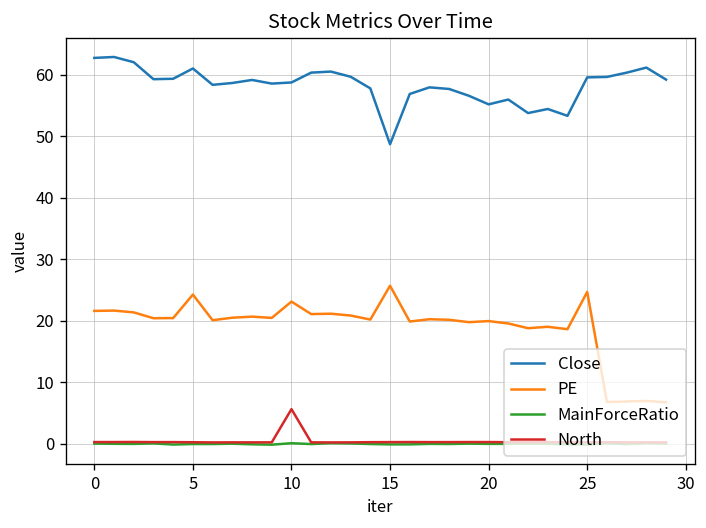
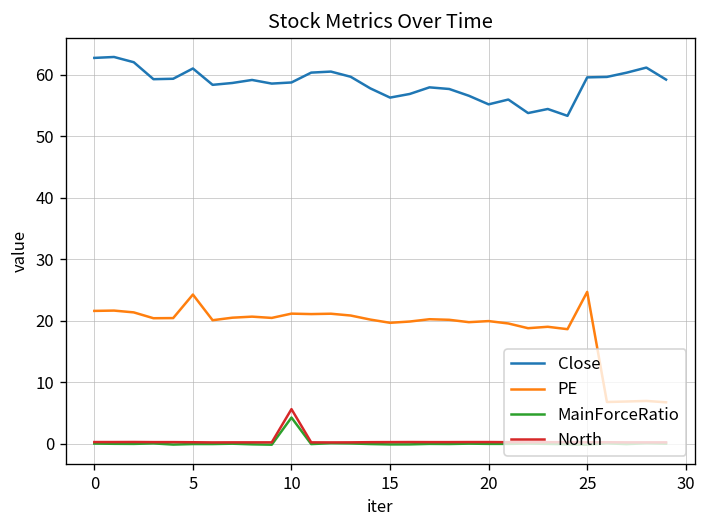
  {
    "Close": {
      "0": 63,
      "5": 61,
      "10": 59,
-     "15": 49,
+     "15": 56,
      "20": 55,
      "25": 60
    },
    "PE": {
      "0": 22,
      "5": 24,
-     "10": 23,
-     "15": 26,
+     "10": 21,
+     "15": 20,
      "20": 20,
      "25": 25
    },
    "MainForceRatio": {
-     "10": 0
+     "10": 4
    },
    "North": {
      "10": 6
    }
  }
